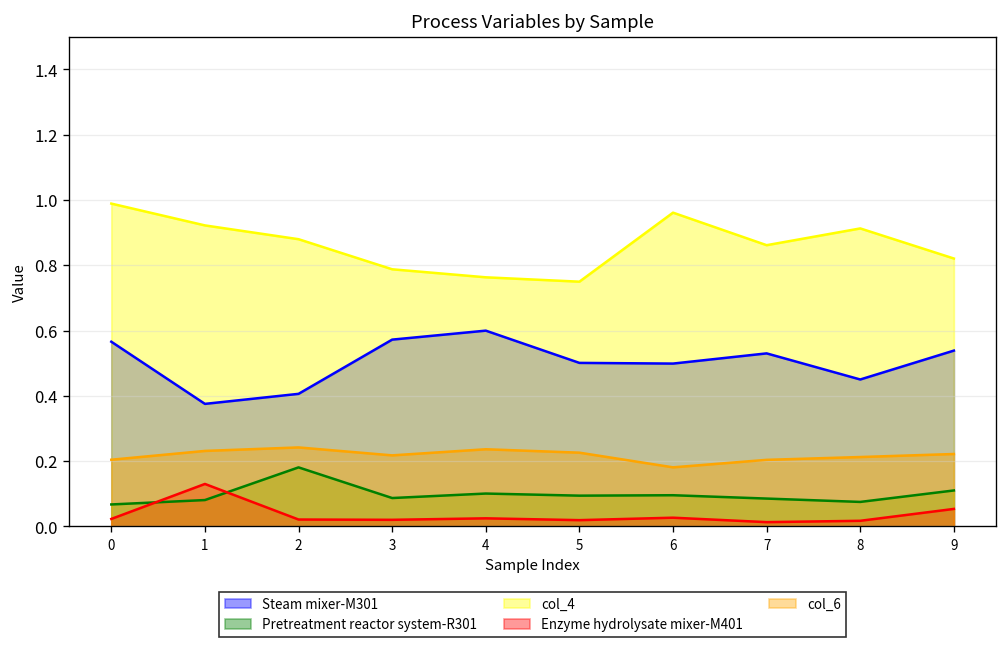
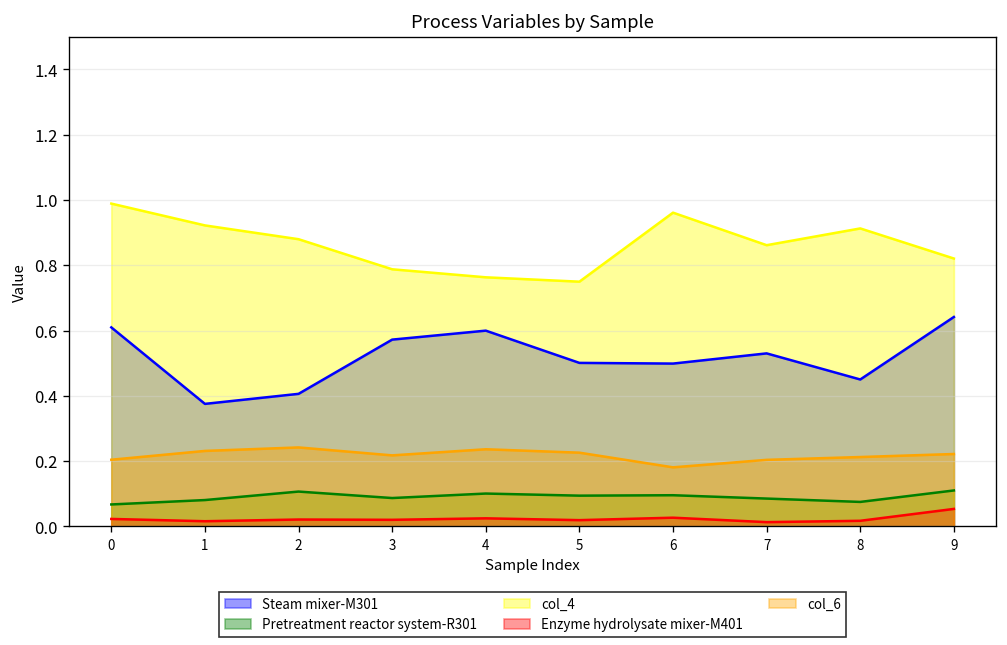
  {
    "Steam mixer-M301": {
-     "0": 0.57,
+     "0": 0.61,
      "1": 0.38,
      "2": 0.41,
      "3": 0.57,
      "4": 0.60,
      "5": 0.50,
      "6": 0.50,
      "7": 0.53,
      "8": 0.45,
-     "9": 0.54
+     "9": 0.64
    },
    "Pretreatment reactor system-R301": {
      "0": 0.07,
      "1": 0.08,
-     "2": 0.18,
+     "2": 0.11,
      "3": 0.09,
      "4": 0.10,
      "5": 0.09,
      "6": 0.10,
      "7": 0.08,
      "8": 0.07,
      "9": 0.11
    },
    "Enzyme hydrolysate mixer-M401": {
      "0": 0.02,
-     "1": 0.13,
+     "1": 0.02,
      "2": 0.02,
      "3": 0.02,
      "4": 0.02,
      "5": 0.02,
      "6": 0.03,
      "7": 0.01,
      "8": 0.02,
      "9": 0.05
    }
  }
